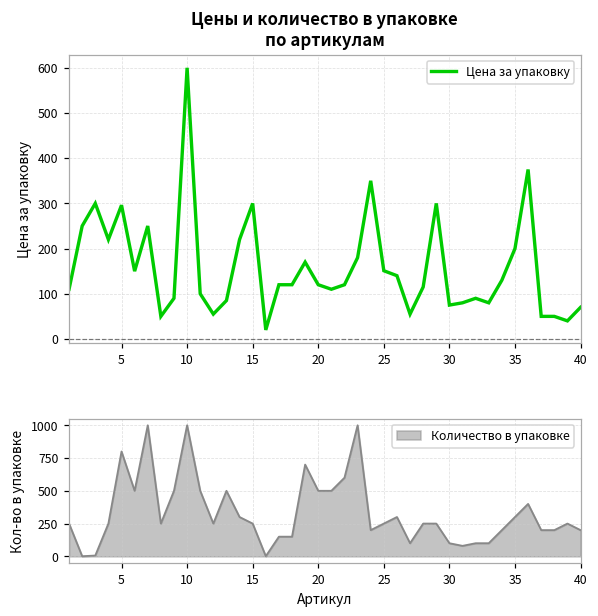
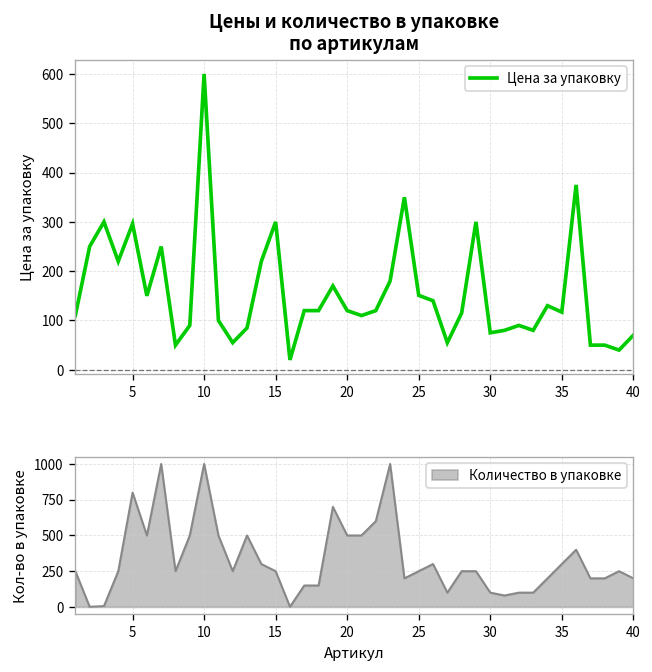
  {
    "Цены и количество в упаковке по артикулам": {
      "5": 300,
      "10": 600,
      "15": 300,
      "20": 120,
      "25": 150,
      "30": 80,
-     "35": 200,
+     "35": 120,
      "40": 70
    }
  }
